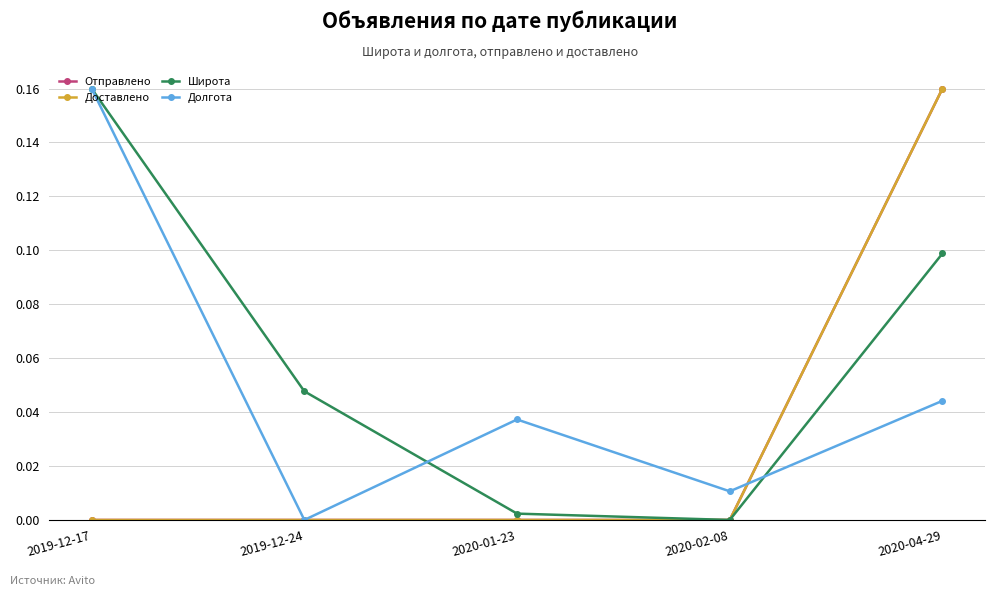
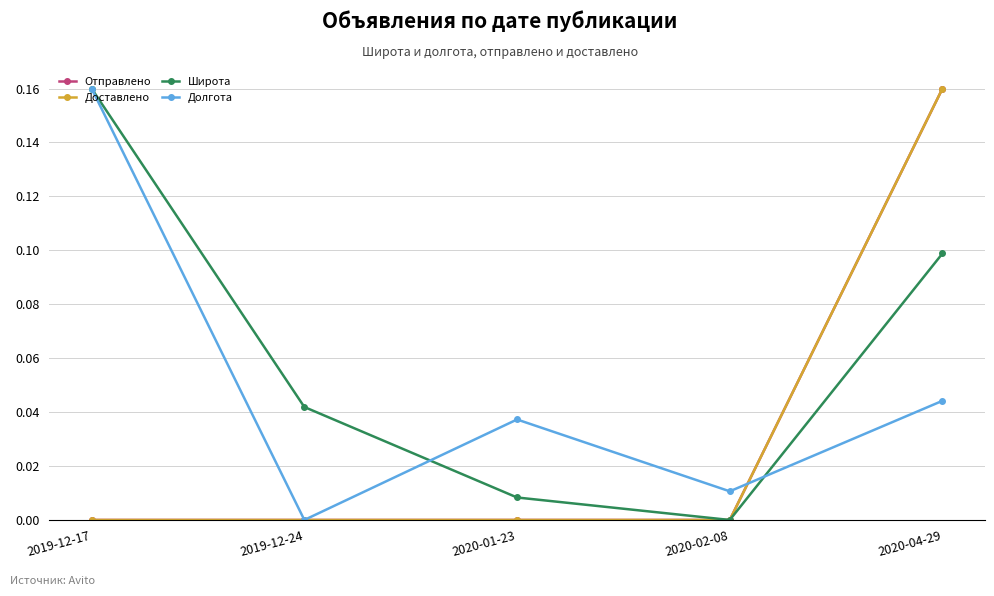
  {
    "Доставлено": {
      "2019-12-17": 0.000,
      "2020-01-23": 0.000,
      "2020-04-29": 0.160
    },
    "Широта": {
-     "2019-12-24": 0.048,
-     "2020-01-23": 0.002,
+     "2019-12-24": 0.042,
+     "2020-01-23": 0.008,
      "2020-04-29": 0.099
    },
    "Долгота": {
      "2020-01-23": 0.037,
      "2020-02-08": 0.011,
      "2020-04-29": 0.044
    }
  }
